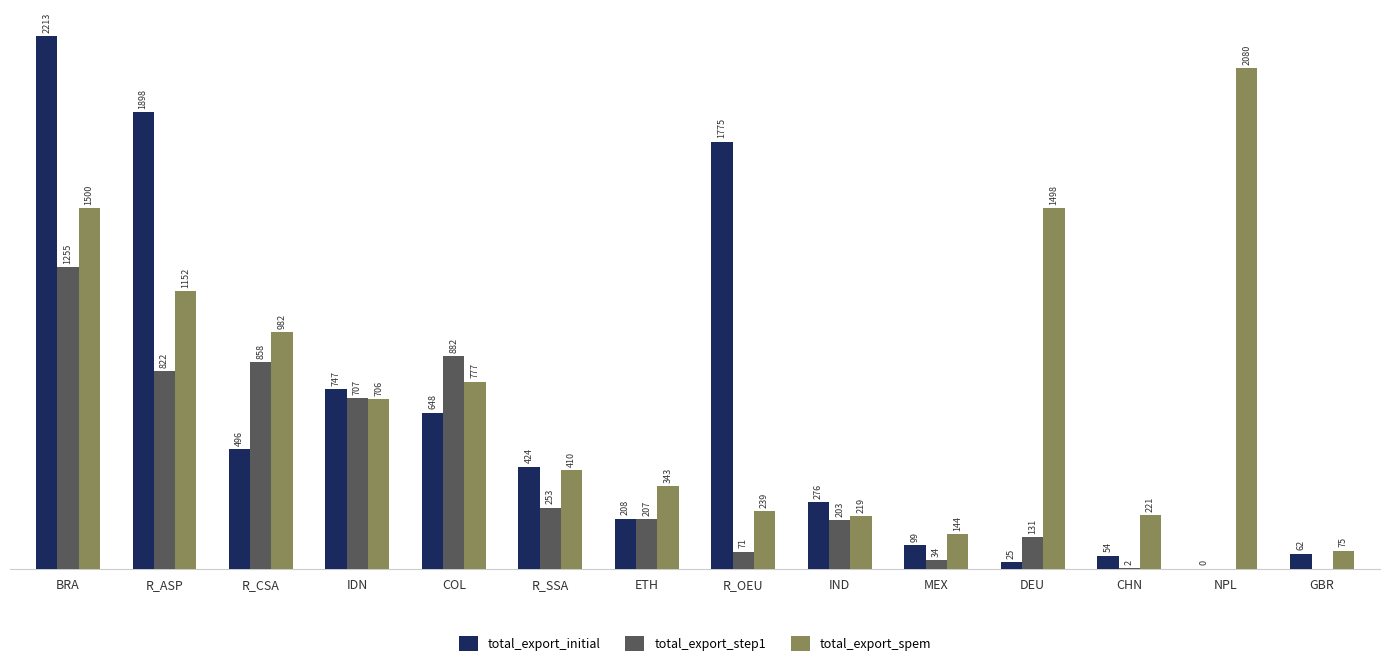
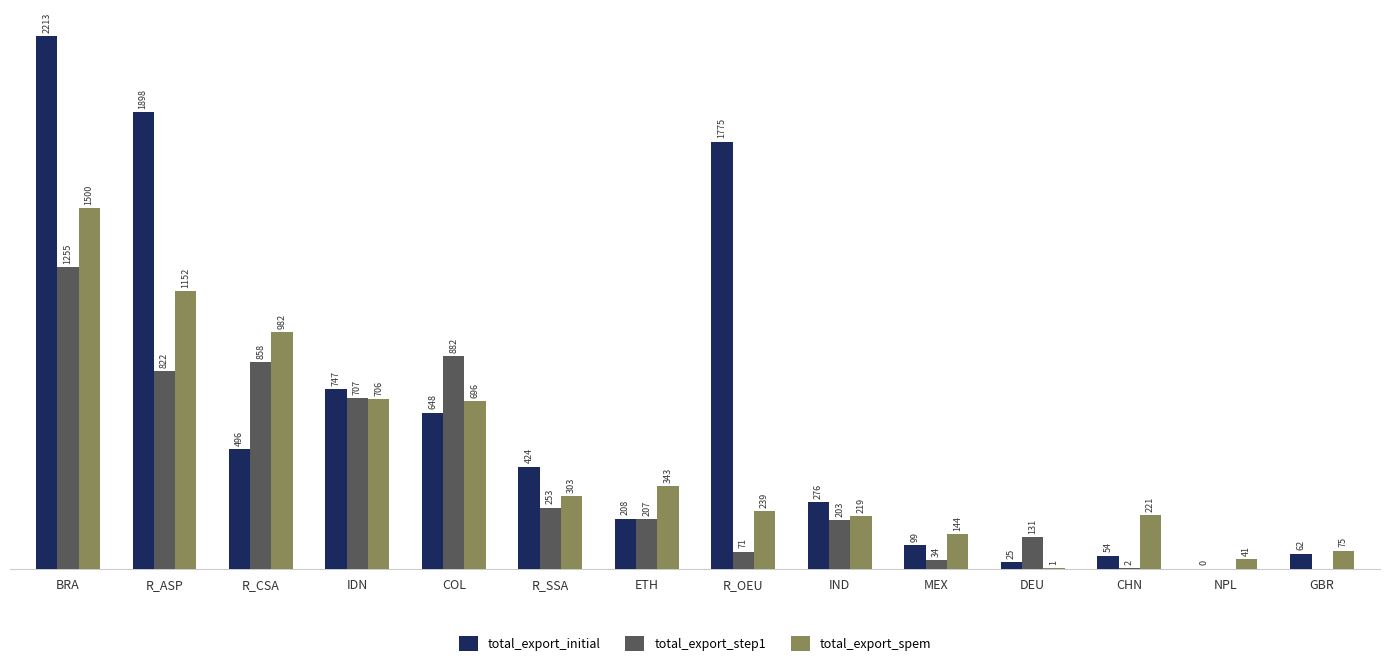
  {
    "total_export_initial": {
      "BRA": 2213,
      "R_ASP": 1898,
      "R_CSA": 496,
      "IDN": 747,
      "COL": 648,
      "R_SSA": 424,
      "ETH": 208,
      "R_OEU": 1775,
      "IND": 276,
      "MEX": 99,
      "DEU": 25,
      "CHN": 54,
      "NPL": 0,
      "GBR": 62
    },
    "total_export_step1": {
      "BRA": 1255,
      "R_ASP": 822,
      "R_CSA": 858,
      "IDN": 707,
      "COL": 882,
      "R_SSA": 253,
      "ETH": 207,
      "R_OEU": 71,
      "IND": 203,
      "MEX": 34,
      "DEU": 131,
      "CHN": 2
    },
    "total_export_spem": {
      "BRA": 1500,
      "R_ASP": 1152,
      "R_CSA": 982,
      "IDN": 706,
-     "COL": 777,
-     "R_SSA": 410,
+     "COL": 696,
+     "R_SSA": 303,
      "ETH": 343,
      "R_OEU": 239,
      "IND": 219,
      "MEX": 144,
-     "DEU": 1498,
+     "DEU": 1,
      "CHN": 221,
-     "NPL": 2080,
+     "NPL": 41,
      "GBR": 75
    }
  }
